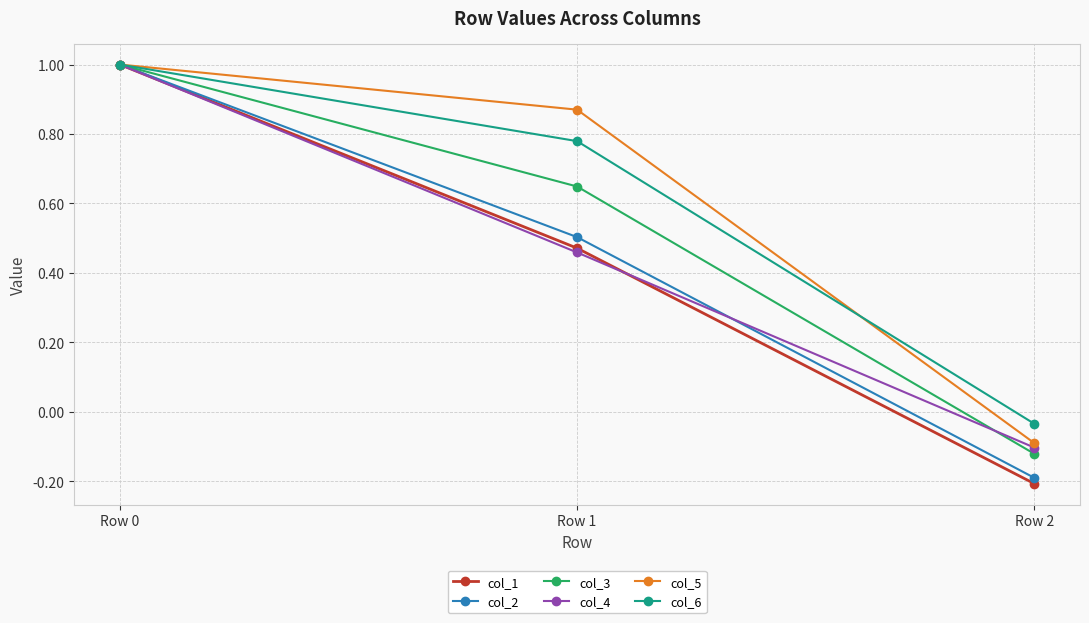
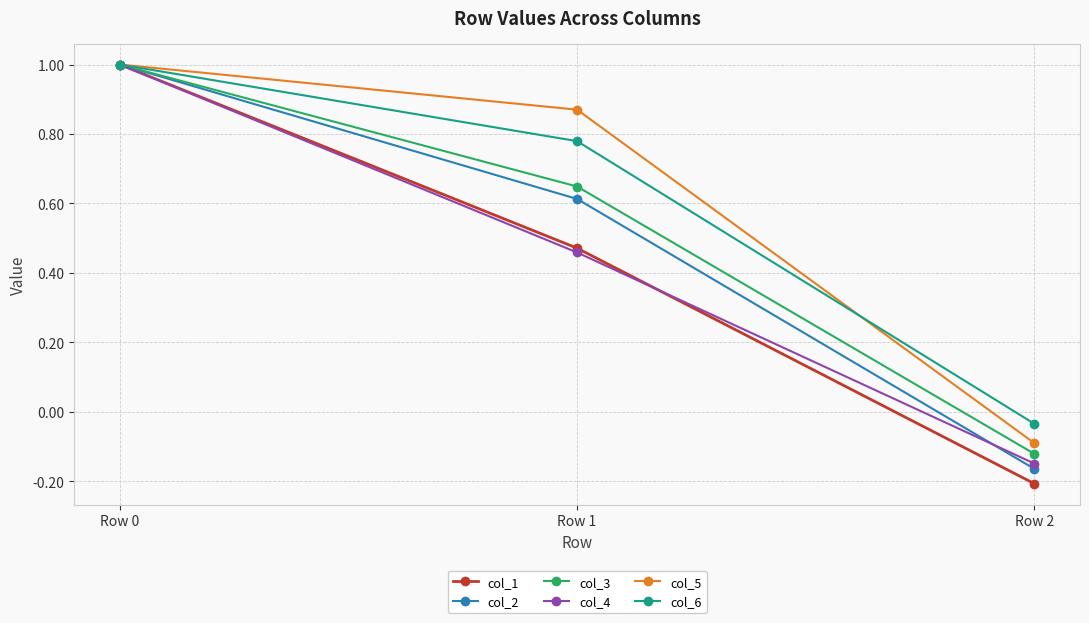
  {
    "col_1": {
      "Row 1": 0.47,
      "Row 2": -0.21
    },
    "col_2": {
-     "Row 1": 0.50,
-     "Row 2": -0.19
+     "Row 1": 0.61,
+     "Row 2": -0.16
    },
    "col_4": {
      "Row 1": 0.46,
-     "Row 2": -0.10
+     "Row 2": -0.15
    },
    "col_5": {
      "Row 1": 0.87,
      "Row 2": -0.09
    }
  }
